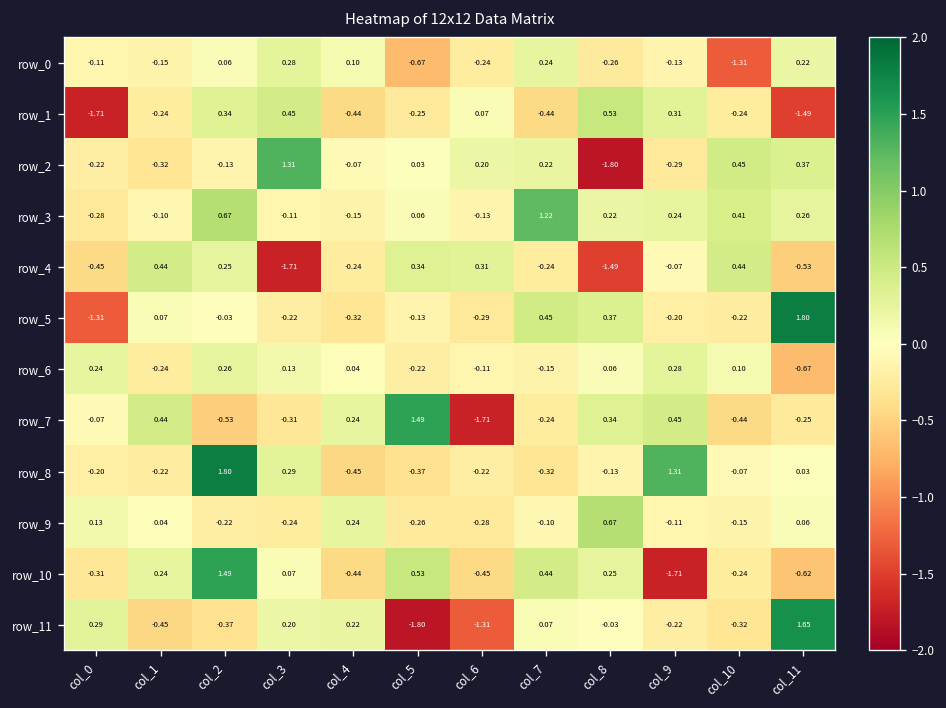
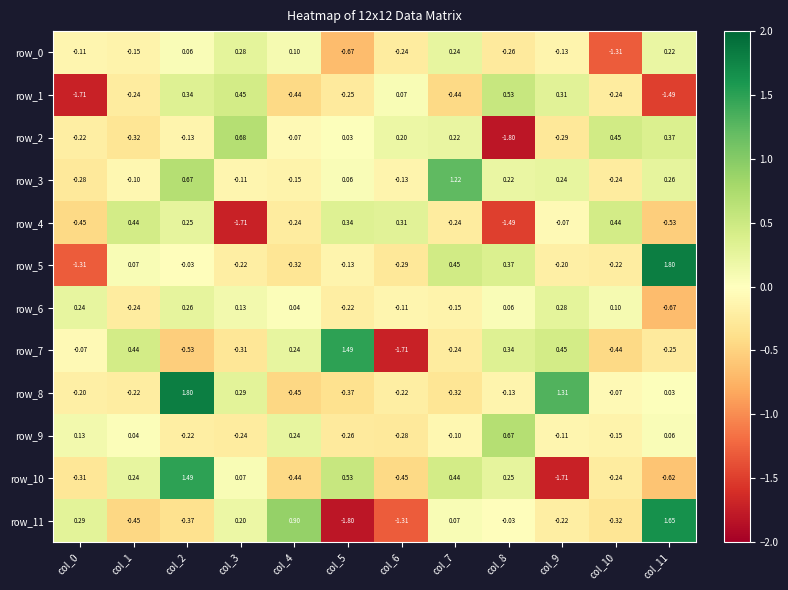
  {
    "row_0": {
      "col_0": -0.11,
      "col_1": -0.15,
      "col_2": 0.06,
      "col_3": 0.28,
      "col_4": 0.10,
      "col_5": -0.67,
      "col_6": -0.24,
      "col_7": 0.24,
      "col_8": -0.26,
      "col_9": -0.13,
      "col_10": -1.31,
      "col_11": 0.22
    },
    "row_1": {
      "col_0": -1.71,
      "col_1": -0.24,
      "col_2": 0.34,
      "col_3": 0.45,
      "col_4": -0.44,
      "col_5": -0.25,
      "col_6": 0.07,
      "col_7": -0.44,
      "col_8": 0.53,
      "col_9": 0.31,
      "col_10": -0.24,
      "col_11": -1.49
    },
    "row_2": {
      "col_0": -0.22,
      "col_1": -0.32,
      "col_2": -0.13,
-     "col_3": 1.31,
+     "col_3": 0.68,
      "col_4": -0.07,
      "col_5": 0.03,
      "col_6": 0.20,
      "col_7": 0.22,
      "col_8": -1.80,
      "col_9": -0.29,
      "col_10": 0.45,
      "col_11": 0.37
    },
    "row_3": {
      "col_0": -0.28,
      "col_1": -0.10,
      "col_2": 0.67,
      "col_3": -0.11,
      "col_4": -0.15,
      "col_5": 0.06,
      "col_6": -0.13,
      "col_7": 1.22,
      "col_8": 0.22,
      "col_9": 0.24,
-     "col_10": 0.41,
+     "col_10": -0.24,
      "col_11": 0.26
    },
    "row_4": {
      "col_0": -0.45,
      "col_1": 0.44,
      "col_2": 0.25,
      "col_3": -1.71,
      "col_4": -0.24,
      "col_5": 0.34,
      "col_6": 0.31,
      "col_7": -0.24,
      "col_8": -1.49,
      "col_9": -0.07,
      "col_10": 0.44,
      "col_11": -0.53
    },
    "row_5": {
      "col_0": -1.31,
      "col_1": 0.07,
      "col_2": -0.03,
      "col_3": -0.22,
      "col_4": -0.32,
      "col_5": -0.13,
      "col_6": -0.29,
      "col_7": 0.45,
      "col_8": 0.37,
      "col_9": -0.20,
      "col_10": -0.22,
      "col_11": 1.80
    },
    "row_6": {
      "col_0": 0.24,
      "col_1": -0.24,
      "col_2": 0.26,
      "col_3": 0.13,
      "col_4": 0.04,
      "col_5": -0.22,
      "col_6": -0.11,
      "col_7": -0.15,
      "col_8": 0.06,
      "col_9": 0.28,
      "col_10": 0.10,
      "col_11": -0.67
    },
    "row_7": {
      "col_0": -0.07,
      "col_1": 0.44,
      "col_2": -0.53,
      "col_3": -0.31,
      "col_4": 0.24,
      "col_5": 1.49,
      "col_6": -1.71,
      "col_7": -0.24,
      "col_8": 0.34,
      "col_9": 0.45,
      "col_10": -0.44,
      "col_11": -0.25
    },
    "row_8": {
      "col_0": -0.20,
      "col_1": -0.22,
      "col_2": 1.80,
      "col_3": 0.29,
      "col_4": -0.45,
      "col_5": -0.37,
      "col_6": -0.22,
      "col_7": -0.32,
      "col_8": -0.13,
      "col_9": 1.31,
      "col_10": -0.07,
      "col_11": 0.03
    },
    "row_9": {
      "col_0": 0.13,
      "col_1": 0.04,
      "col_2": -0.22,
      "col_3": -0.24,
      "col_4": 0.24,
      "col_5": -0.26,
      "col_6": -0.28,
      "col_7": -0.10,
      "col_8": 0.67,
      "col_9": -0.11,
      "col_10": -0.15,
      "col_11": 0.06
    },
    "row_10": {
      "col_0": -0.31,
      "col_1": 0.24,
      "col_2": 1.49,
      "col_3": 0.07,
      "col_4": -0.44,
      "col_5": 0.53,
      "col_6": -0.45,
      "col_7": 0.44,
      "col_8": 0.25,
      "col_9": -1.71,
      "col_10": -0.24,
      "col_11": -0.62
    },
    "row_11": {
      "col_0": 0.29,
      "col_1": -0.45,
      "col_2": -0.37,
      "col_3": 0.20,
-     "col_4": 0.22,
+     "col_4": 0.90,
      "col_5": -1.80,
      "col_6": -1.31,
      "col_7": 0.07,
      "col_8": -0.03,
      "col_9": -0.22,
      "col_10": -0.32,
      "col_11": 1.65
    }
  }
